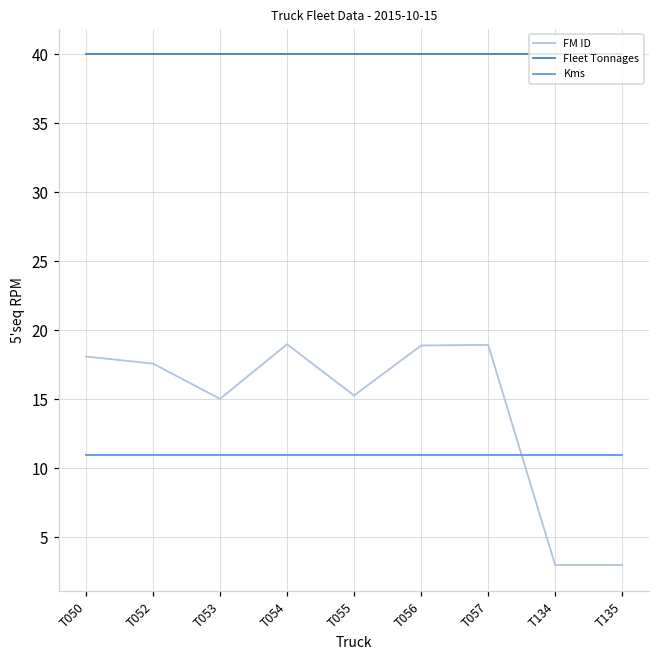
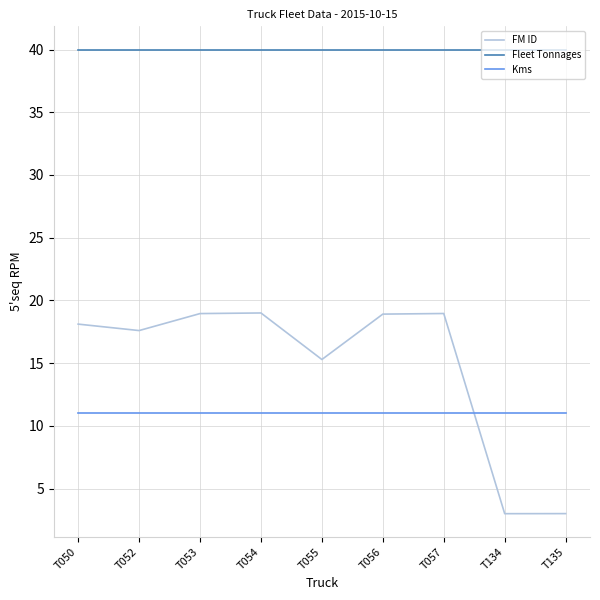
  {
    "FM ID": {
      "T050": 18.1,
      "T052": 17.6,
-     "T053": 15.0,
+     "T053": 19.0,
      "T054": 19.0,
      "T055": 15.3,
      "T056": 18.9,
      "T057": 19.0,
      "T134": 3.0,
      "T135": 3.0
    },
    "Fleet Tonnages": {
      "T050": 40.0,
      "T052": 40.0,
      "T053": 40.0,
      "T054": 40.0,
      "T055": 40.0,
      "T056": 40.0,
      "T057": 40.0
    },
    "Kms": {
      "T050": 11.0,
      "T052": 11.0,
      "T053": 11.0,
      "T054": 11.0,
      "T055": 11.0,
      "T056": 11.0,
      "T057": 11.0,
      "T134": 11.0,
      "T135": 11.0
    }
  }
